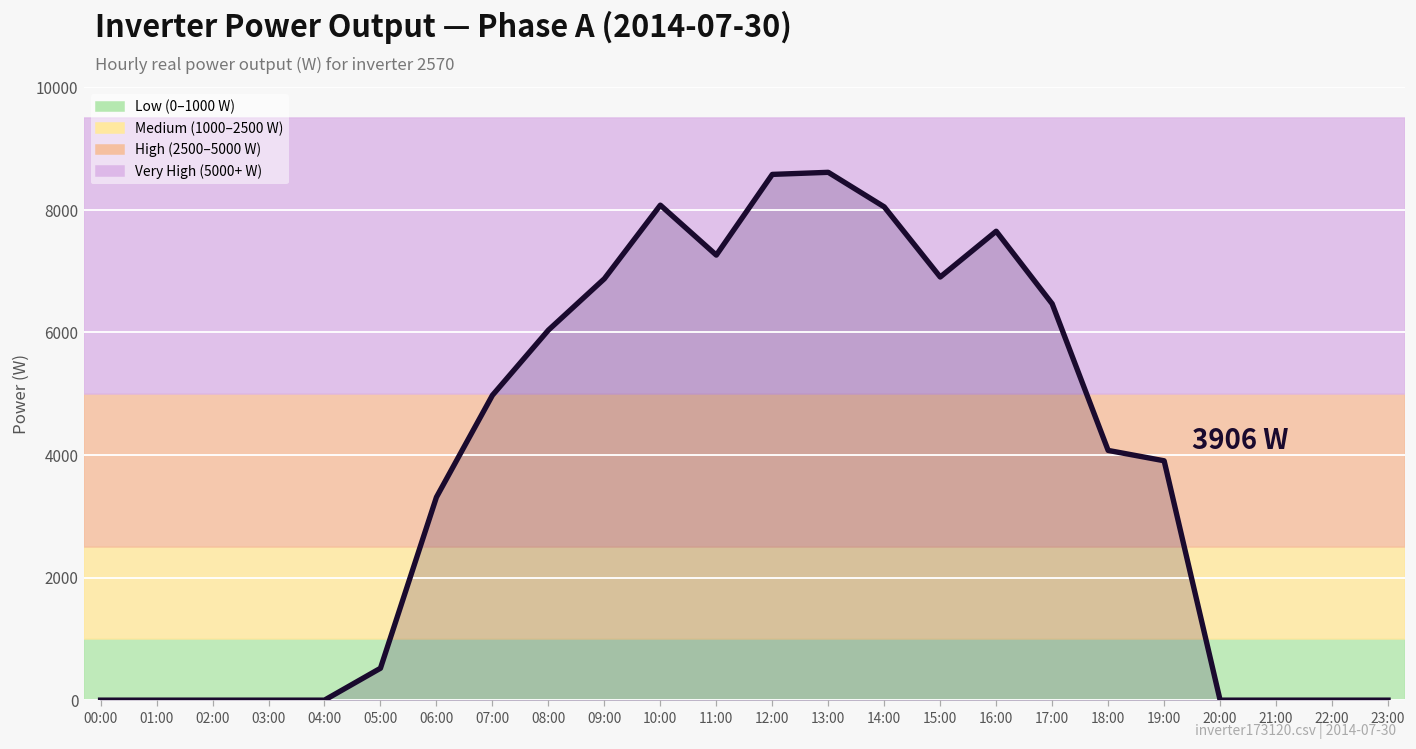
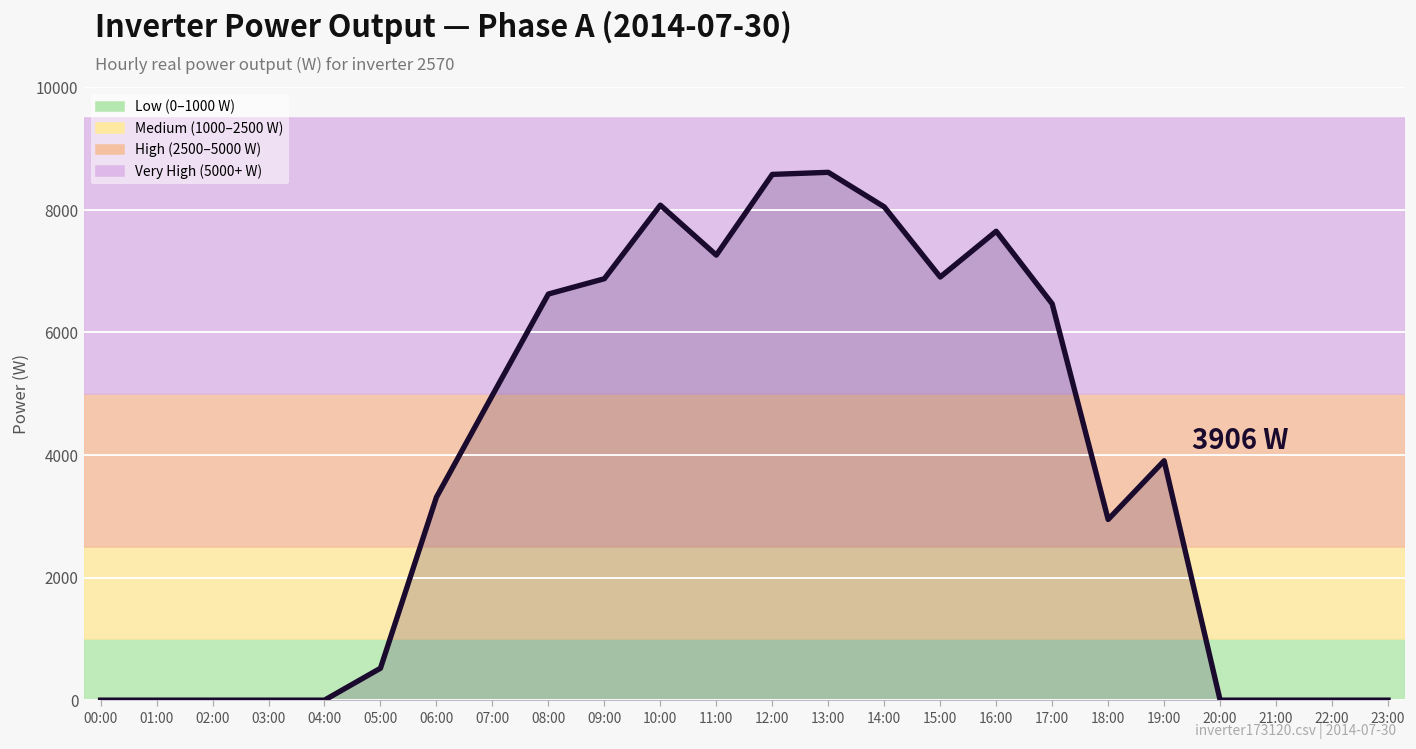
  {
    "00:00": 0,
    "01:00": 0,
    "02:00": 0,
    "03:00": 0,
    "04:00": 0,
    "05:00": 500,
    "06:00": 3300,
    "07:00": 5000,
-   "08:00": 6000,
+   "08:00": 6600,
    "09:00": 6900,
    "10:00": 8100,
    "11:00": 7300,
    "12:00": 8600,
    "13:00": 8600,
    "14:00": 8000,
    "15:00": 6900,
    "16:00": 7700,
    "17:00": 6500,
-   "18:00": 4100,
+   "18:00": 2900,
    "19:00": 3900,
    "20:00": 0,
    "21:00": 0,
    "22:00": 0,
    "23:00": 0
  }
